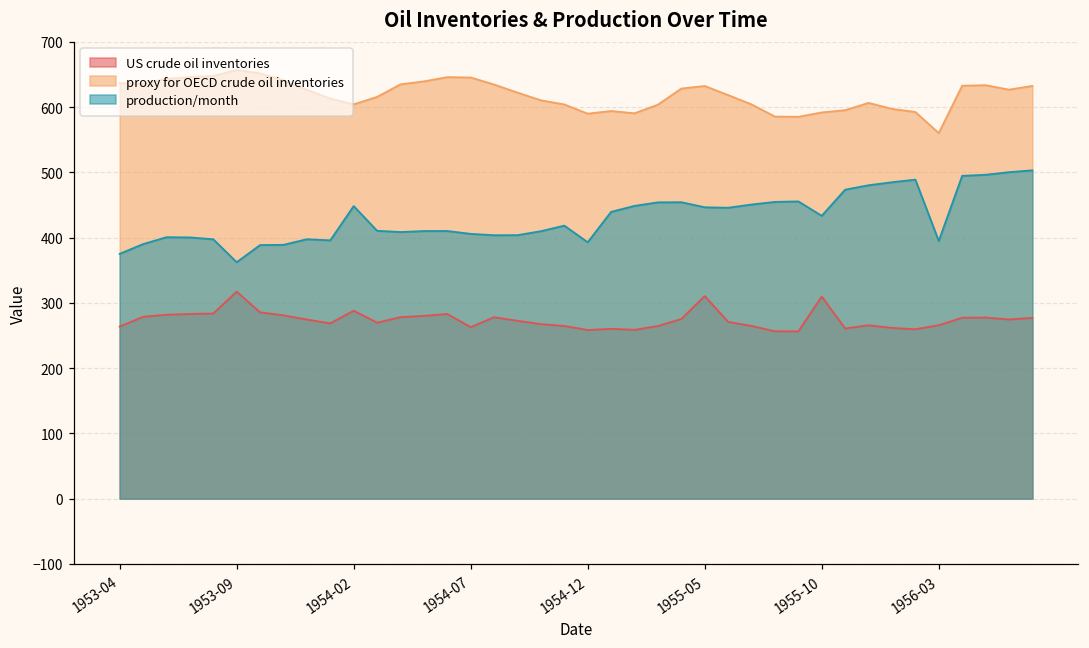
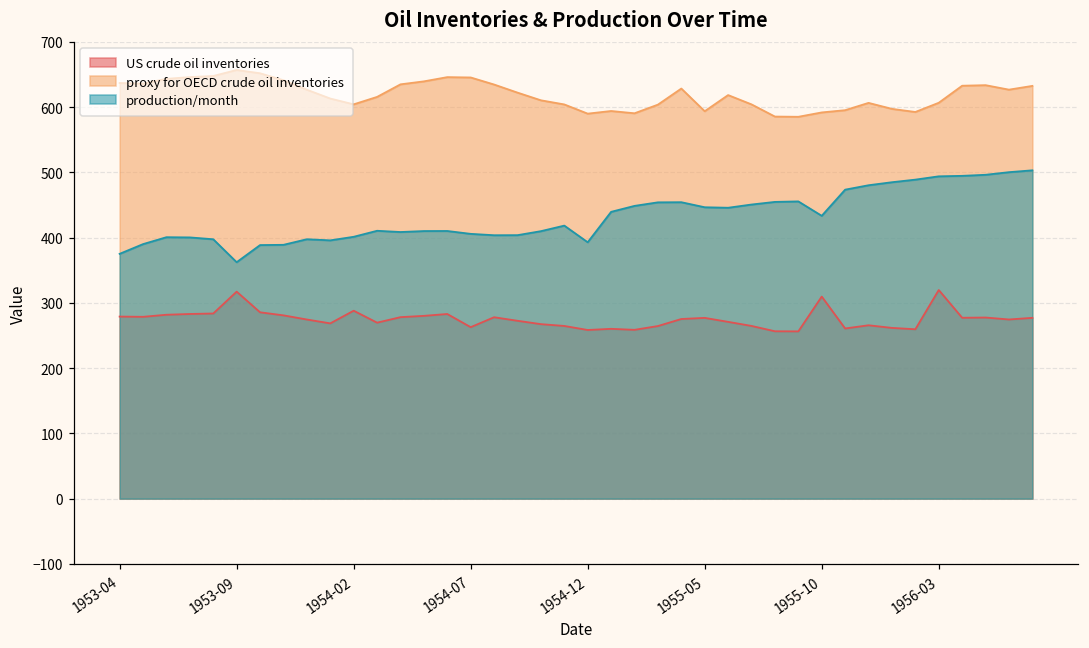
  {
    "US crude oil inventories": {
-     "1953-04": 260,
+     "1953-04": 280,
      "1953-09": 320,
      "1954-02": 290,
      "1954-07": 260,
      "1954-12": 260,
-     "1955-05": 310,
+     "1955-05": 280,
      "1955-10": 310,
-     "1956-03": 270
+     "1956-03": 320
    },
    "proxy for OECD crude oil inventories": {
      "1954-07": 650,
      "1954-12": 590,
-     "1955-05": 630,
+     "1955-05": 590,
      "1955-10": 590,
-     "1956-03": 560
+     "1956-03": 610
    },
    "production/month": {
      "1953-04": 380,
      "1953-09": 360,
-     "1954-02": 450,
+     "1954-02": 400,
      "1954-07": 410,
      "1954-12": 390,
      "1955-05": 450,
      "1955-10": 430,
-     "1956-03": 390
+     "1956-03": 490
    }
  }
